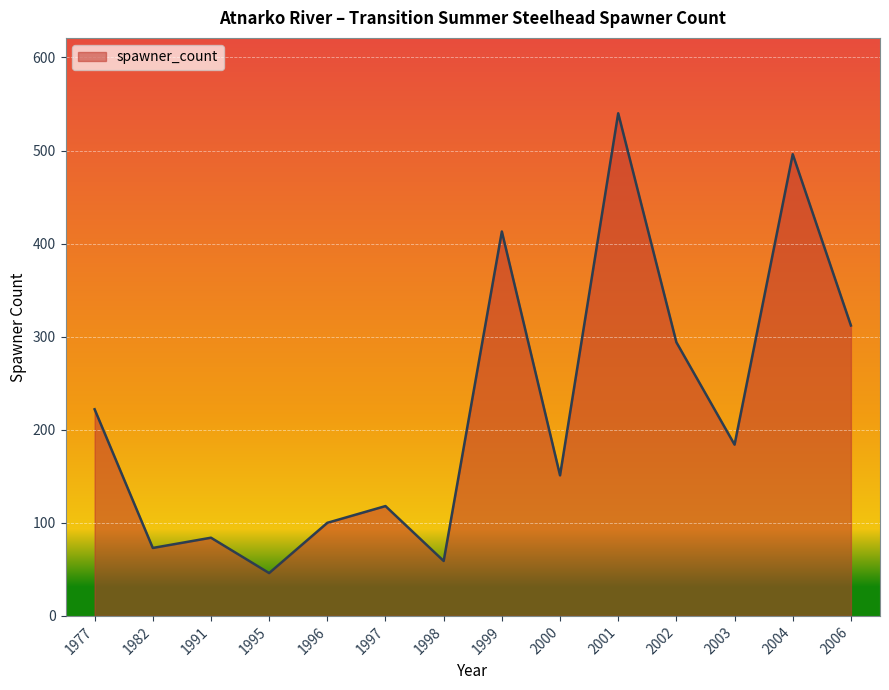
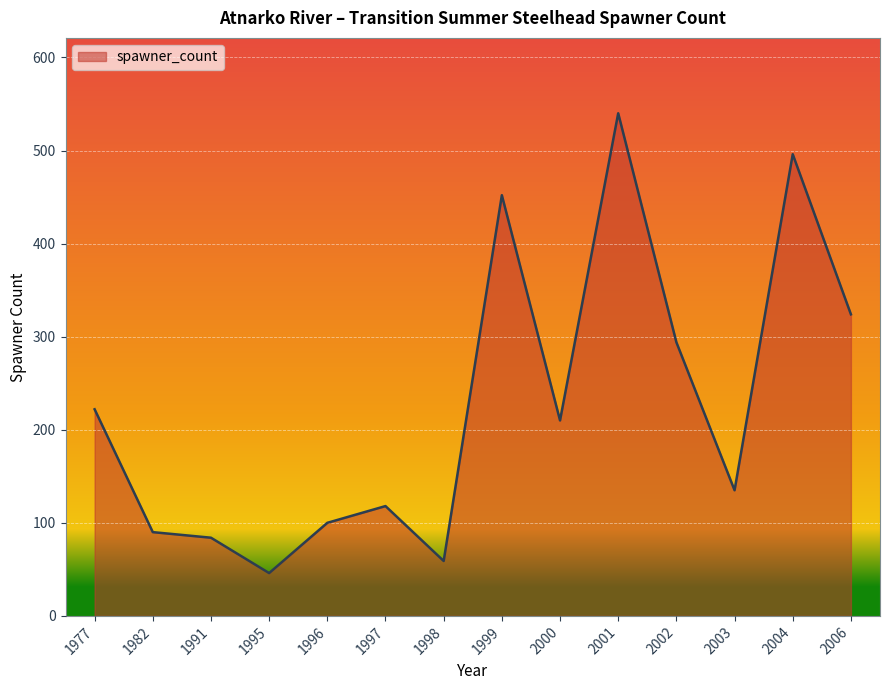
  {
    "1977": 220,
-   "1982": 70,
+   "1982": 90,
    "1991": 80,
    "1995": 50,
    "1996": 100,
    "1997": 120,
    "1998": 60,
-   "1999": 410,
-   "2000": 150,
+   "1999": 450,
+   "2000": 210,
    "2001": 540,
    "2002": 290,
-   "2003": 180,
+   "2003": 140,
    "2004": 500,
-   "2006": 310
+   "2006": 320
  }
